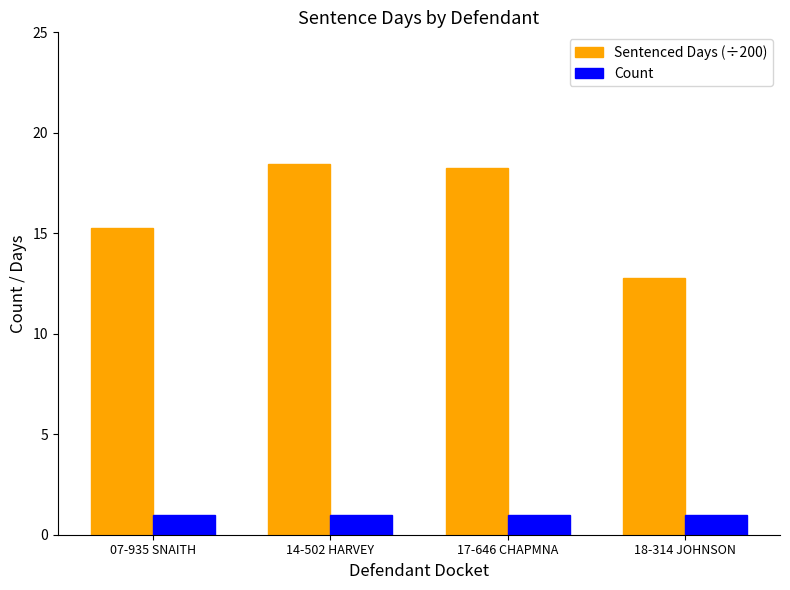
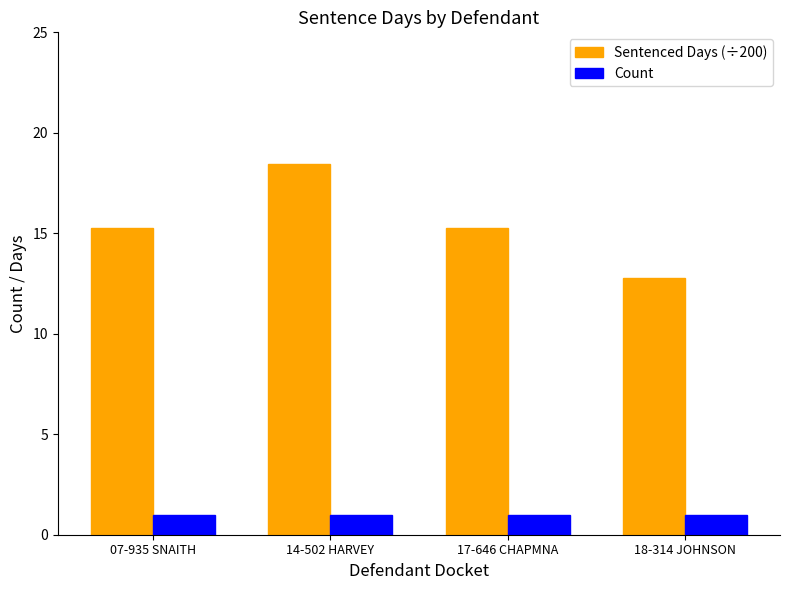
  {
    "Sentenced Days (÷200)": {
      "07-935 SNAITH": 15.3,
      "14-502 HARVEY": 18.5,
-     "17-646 CHAPMNA": 18.3,
+     "17-646 CHAPMNA": 15.3,
      "18-314 JOHNSON": 12.8
    },
    "Count": {
      "07-935 SNAITH": 1.0,
      "14-502 HARVEY": 1.0,
      "17-646 CHAPMNA": 1.0,
      "18-314 JOHNSON": 1.0
    }
  }
